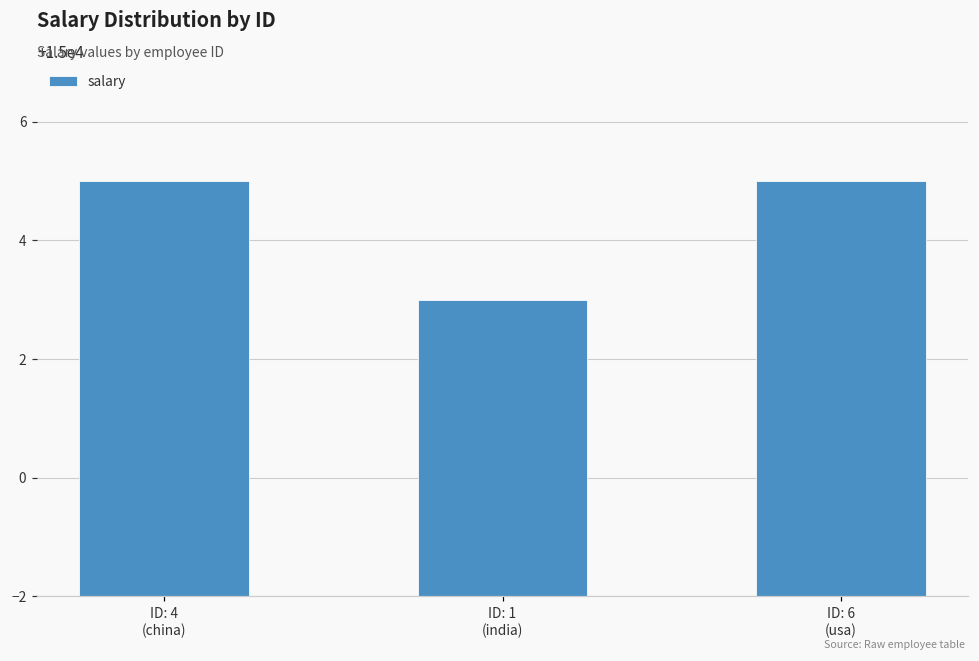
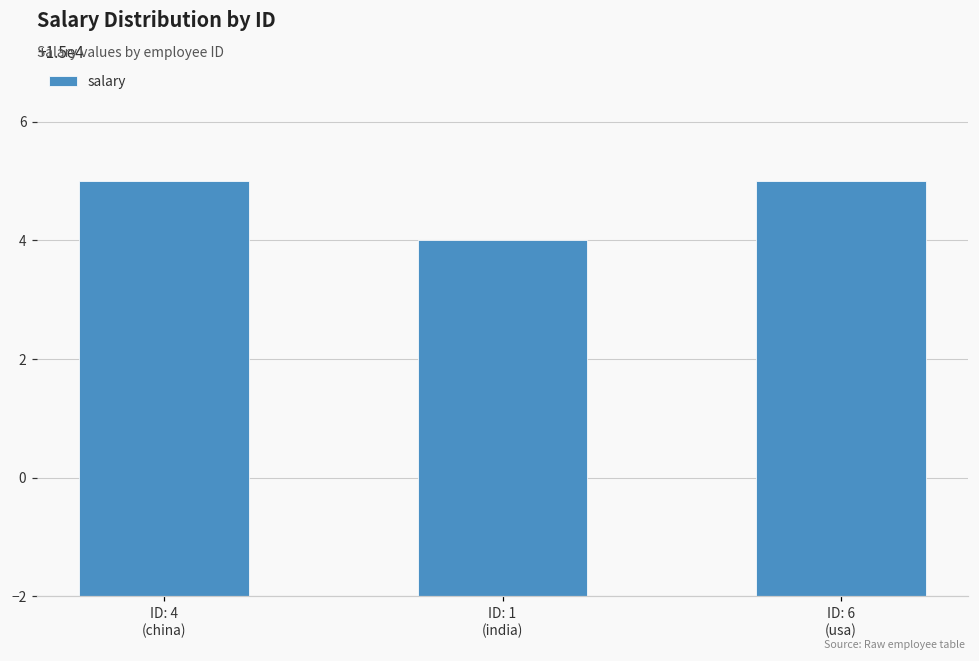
  {
    "ID: 4 (china)": 15005,
-   "ID: 1 (india)": 15003,
+   "ID: 1 (india)": 15004,
    "ID: 6 (usa)": 15005
  }
